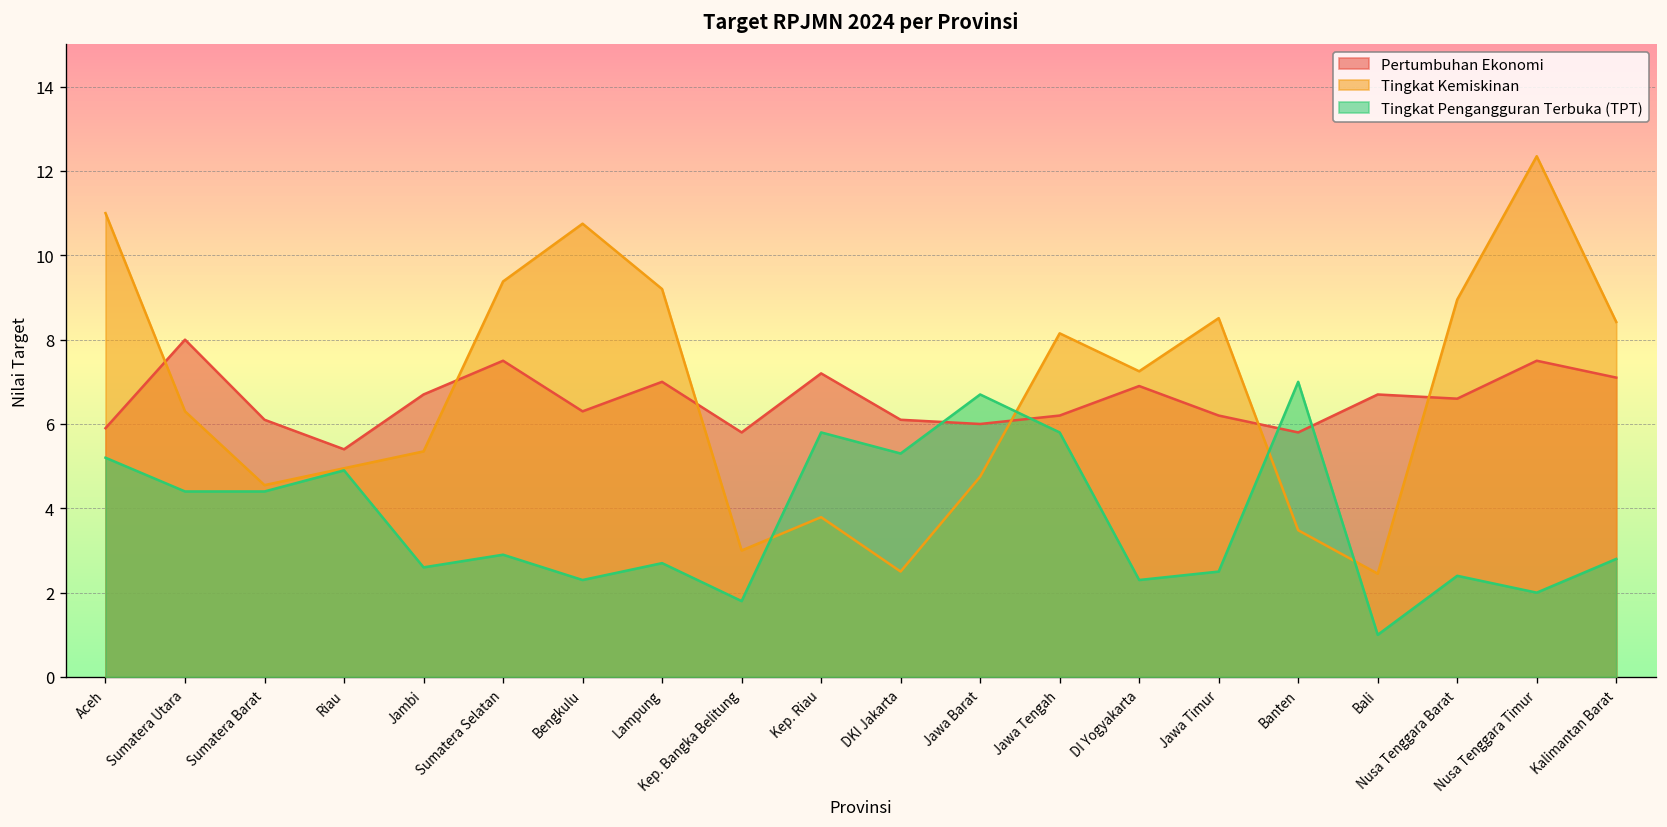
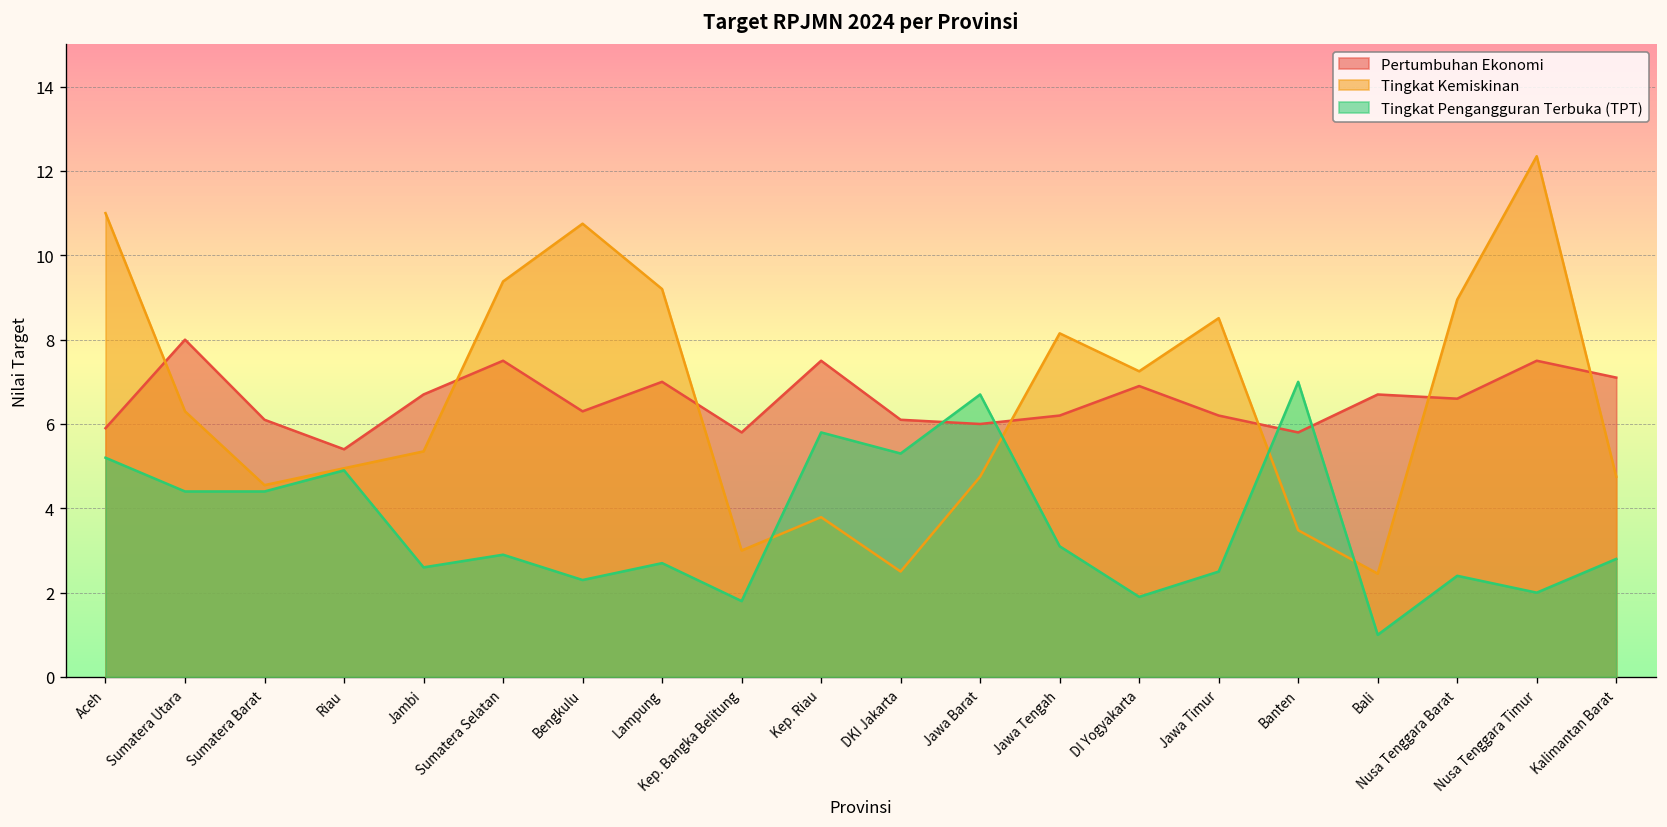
  {
    "Pertumbuhan Ekonomi": {
      "Aceh": 5.9,
      "Sumatera Utara": 8.0,
      "Sumatera Barat": 6.1,
      "Riau": 5.4,
      "Jambi": 6.7,
      "Sumatera Selatan": 7.5,
      "Bengkulu": 6.3,
      "Lampung": 7.0,
      "Kep. Bangka Belitung": 5.8,
-     "Kep. Riau": 7.2,
+     "Kep. Riau": 7.5,
      "DKI Jakarta": 6.1,
      "Jawa Barat": 6.0,
      "Jawa Tengah": 6.2,
      "DI Yogyakarta": 6.9,
      "Jawa Timur": 6.2,
      "Banten": 5.8,
      "Bali": 6.7,
      "Nusa Tenggara Barat": 6.6,
      "Nusa Tenggara Timur": 7.5,
      "Kalimantan Barat": 7.1
    },
    "Tingkat Kemiskinan": {
      "Aceh": 11.0,
      "Sumatera Utara": 6.3,
      "Sumatera Barat": 4.6,
      "Jambi": 5.4,
      "Sumatera Selatan": 9.4,
      "Bengkulu": 10.8,
      "Lampung": 9.2,
      "Kep. Bangka Belitung": 3.0,
      "Kep. Riau": 3.8,
      "DKI Jakarta": 2.5,
      "Jawa Barat": 4.8,
      "Jawa Tengah": 8.2,
      "DI Yogyakarta": 7.3,
      "Jawa Timur": 8.5,
      "Banten": 3.5,
      "Bali": 2.5,
      "Nusa Tenggara Barat": 9.0,
      "Nusa Tenggara Timur": 12.4,
-     "Kalimantan Barat": 8.4
+     "Kalimantan Barat": 4.8
    },
    "Tingkat Pengangguran Terbuka (TPT)": {
      "Aceh": 5.2,
      "Sumatera Utara": 4.4,
      "Sumatera Barat": 4.4,
      "Jambi": 2.6,
      "Sumatera Selatan": 2.9,
      "Bengkulu": 2.3,
      "Lampung": 2.7,
      "Kep. Bangka Belitung": 1.8,
      "Kep. Riau": 5.8,
      "DKI Jakarta": 5.3,
      "Jawa Barat": 6.7,
-     "Jawa Tengah": 5.8,
-     "DI Yogyakarta": 2.3,
+     "Jawa Tengah": 3.1,
+     "DI Yogyakarta": 1.9,
      "Jawa Timur": 2.5,
      "Banten": 7.0,
      "Bali": 1.0,
      "Nusa Tenggara Barat": 2.4,
      "Nusa Tenggara Timur": 2.0,
      "Kalimantan Barat": 2.8
    }
  }
